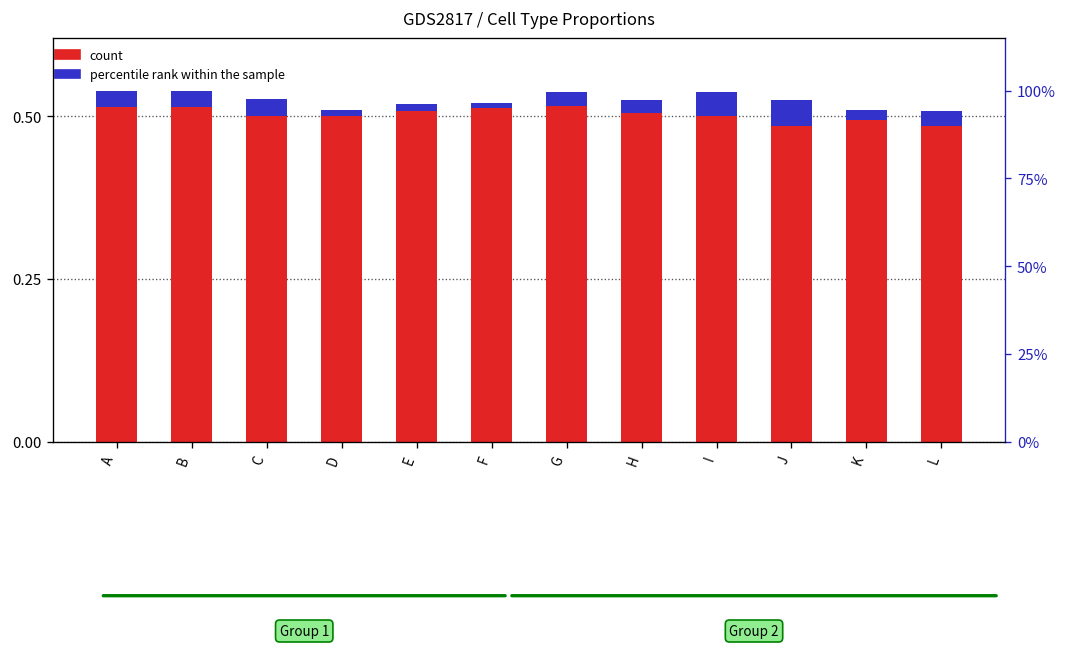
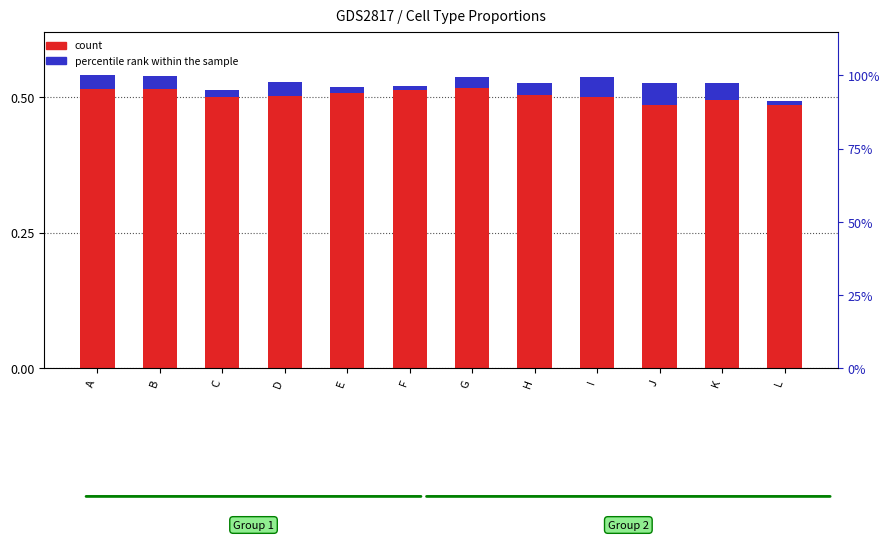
  {
    "count": {
      "A": 0.52,
      "B": 0.51,
      "C": 0.50,
      "D": 0.50,
      "E": 0.51,
      "F": 0.51,
      "G": 0.52,
      "H": 0.50,
      "I": 0.50,
      "J": 0.49,
      "K": 0.49,
      "L": 0.48
    },
    "percentile rank within the sample": {
      "A": 0.02,
      "B": 0.02,
-     "C": 0.03,
-     "D": 0.01,
+     "C": 0.01,
+     "D": 0.03,
      "E": 0.01,
      "F": 0.01,
      "G": 0.02,
      "H": 0.02,
      "I": 0.04,
      "J": 0.04,
-     "K": 0.02,
-     "L": 0.02
+     "K": 0.03,
+     "L": 0.01
    }
  }
